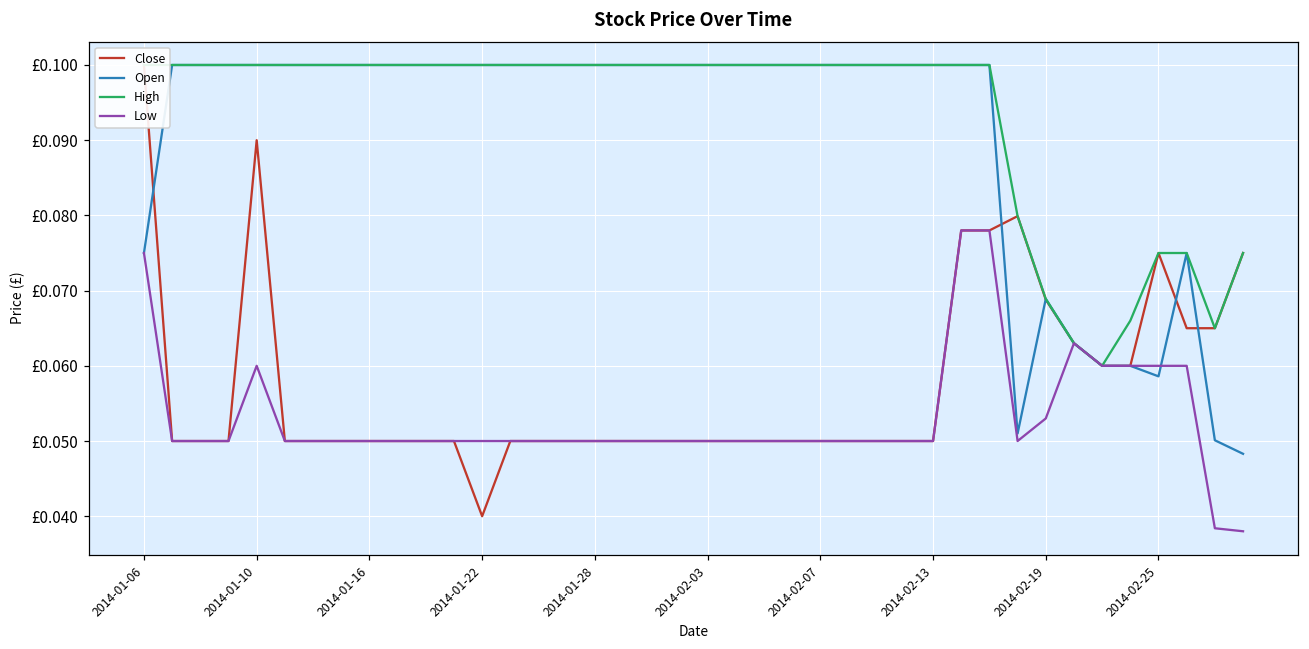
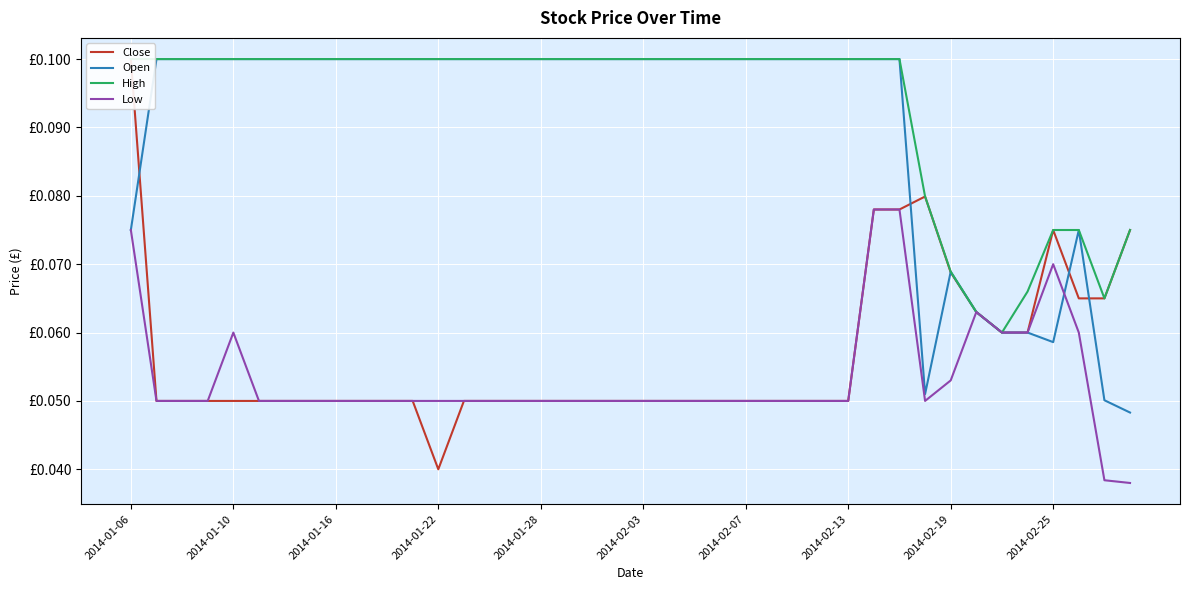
  {
    "Close": {
-     "2014-01-10": "£0.09",
+     "2014-01-10": "£0.05",
      "2014-01-22": "£0.04"
    },
    "Open": {
      "2014-02-25": "£0.059"
    },
    "Low": {
      "2014-01-10": "£0.06",
      "2014-01-22": "£0.05",
      "2014-02-19": "£0.053",
-     "2014-02-25": "£0.06"
+     "2014-02-25": "£0.07"
    }
  }
